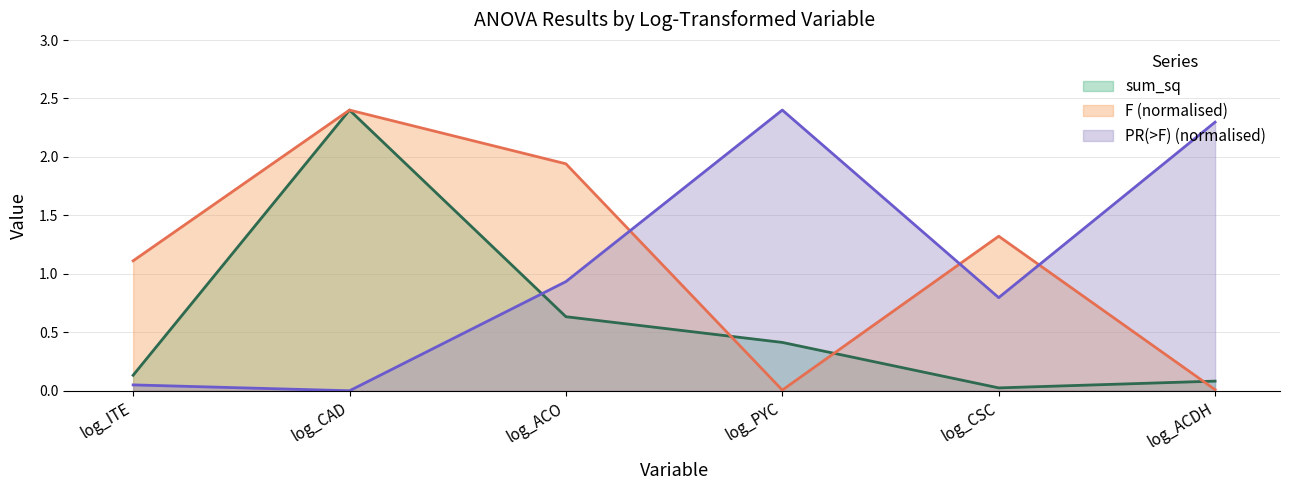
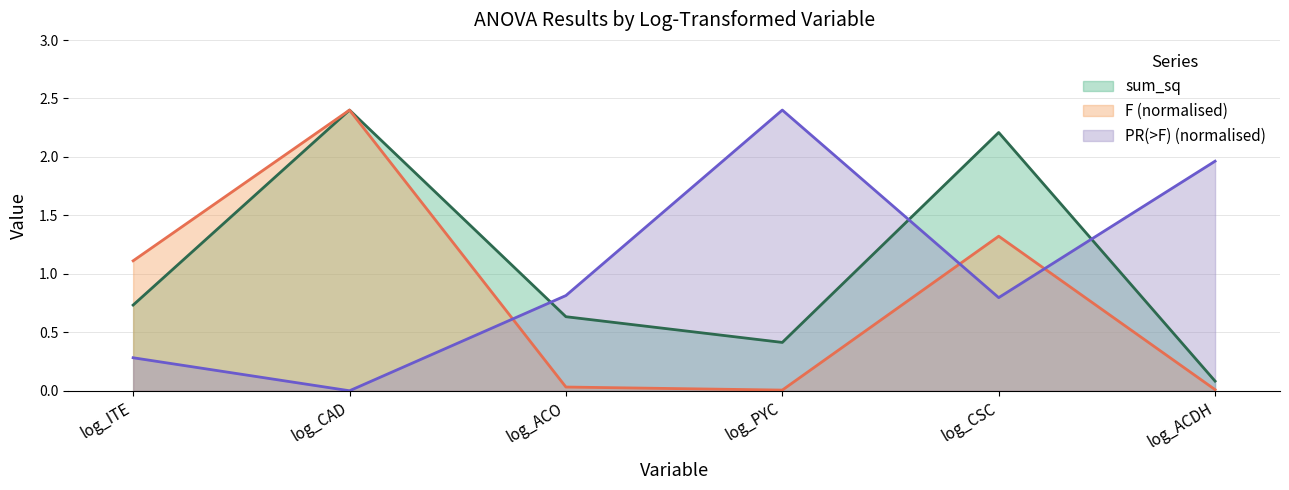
  {
    "sum_sq": {
-     "log_ITE": 0.13,
+     "log_ITE": 0.73,
      "log_ACO": 0.63,
      "log_PYC": 0.41,
-     "log_CSC": 0.02,
+     "log_CSC": 2.21,
      "log_ACDH": 0.08
    },
    "F (normalised)": {
      "log_ITE": 1.11,
-     "log_ACO": 1.94,
+     "log_ACO": 0.03,
      "log_PYC": 0.01,
      "log_CSC": 1.32,
      "log_ACDH": 0.01
    },
    "PR(>F) (normalised)": {
-     "log_ITE": 0.05,
+     "log_ITE": 0.28,
      "log_CAD": 0.00,
-     "log_ACO": 0.93,
+     "log_ACO": 0.81,
      "log_PYC": 2.40,
      "log_CSC": 0.80,
-     "log_ACDH": 2.30
+     "log_ACDH": 1.96
    }
  }
